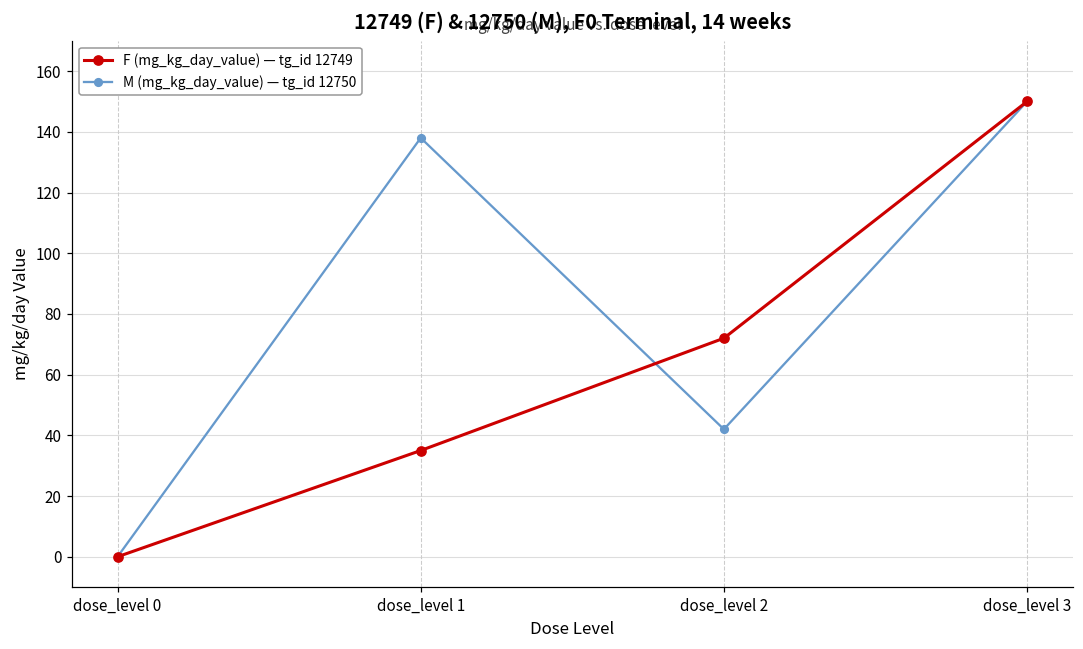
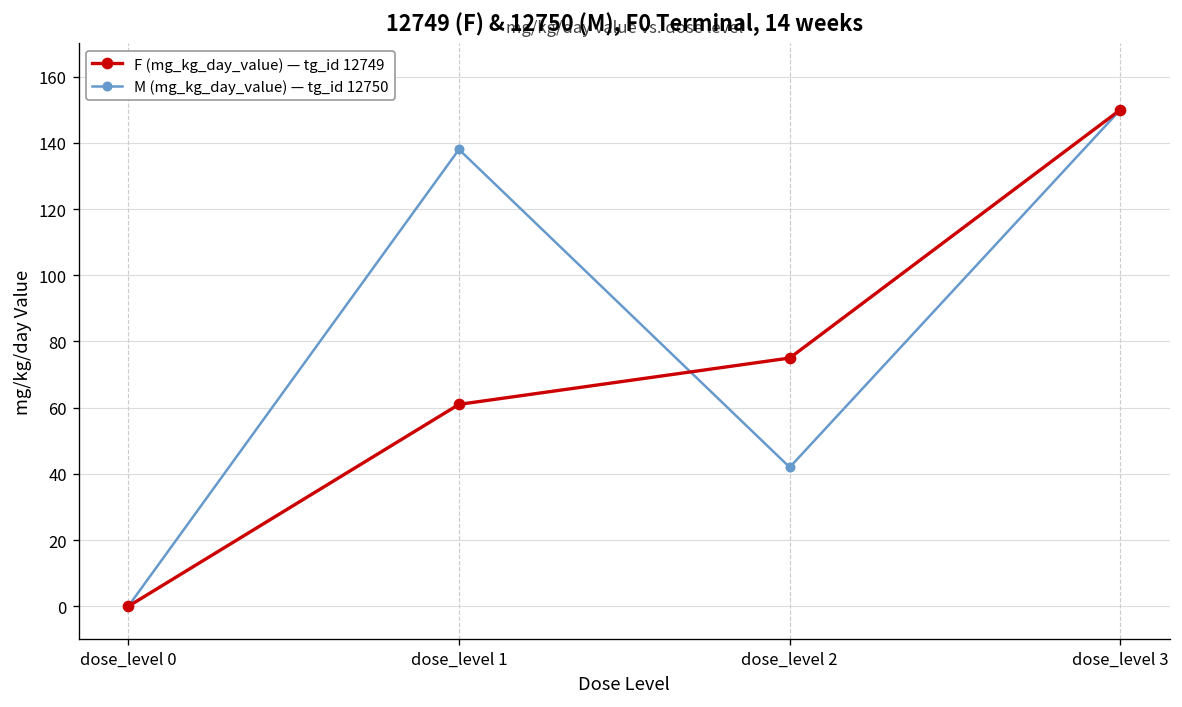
  {
    "F (mg_kg_day_value) — tg_id 12749": {
-     "dose_level 1": 35,
-     "dose_level 2": 72
+     "dose_level 1": 61,
+     "dose_level 2": 75
    },
    "M (mg_kg_day_value) — tg_id 12750": {
      "dose_level 1": 138,
      "dose_level 2": 42
    }
  }
